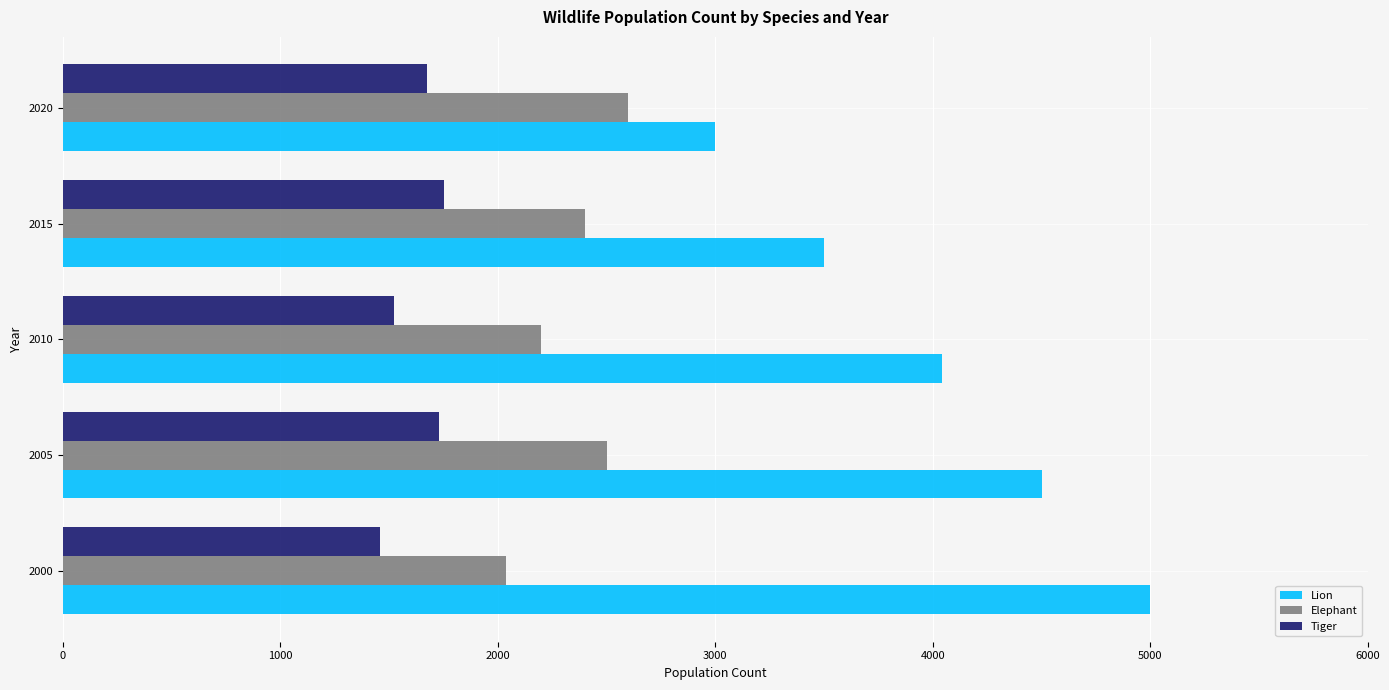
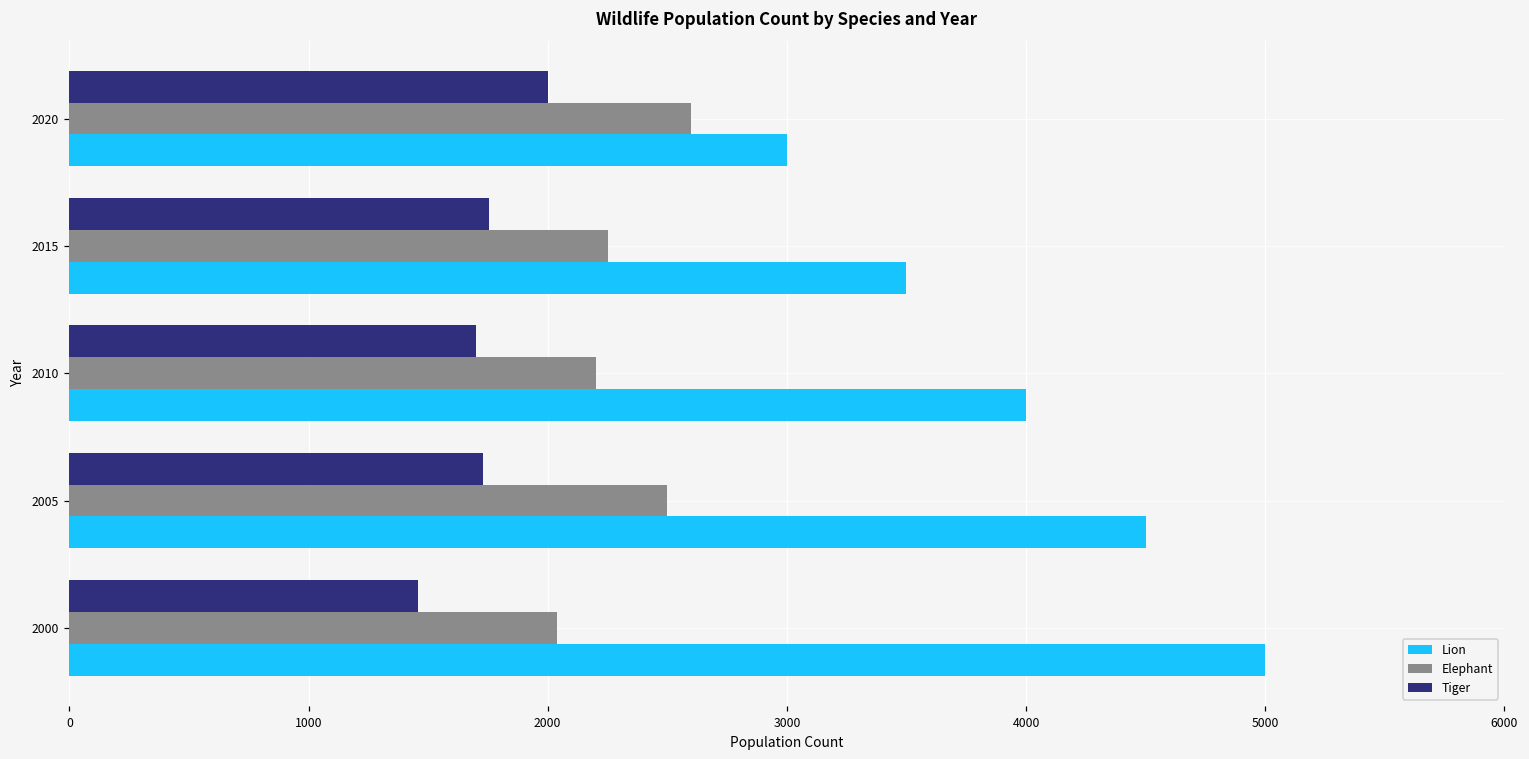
  {
    "Lion": {
      "2020": 3000,
      "2015": 3500,
-     "2010": 4040,
+     "2010": 4000,
      "2005": 4500,
      "2000": 5000
    },
    "Elephant": {
      "2020": 2600,
-     "2015": 2400,
+     "2015": 2250,
      "2010": 2200,
      "2005": 2500,
      "2000": 2040
    },
    "Tiger": {
-     "2020": 1670,
+     "2020": 2000,
      "2015": 1750,
-     "2010": 1520,
+     "2010": 1700,
      "2005": 1730,
      "2000": 1460
    }
  }
